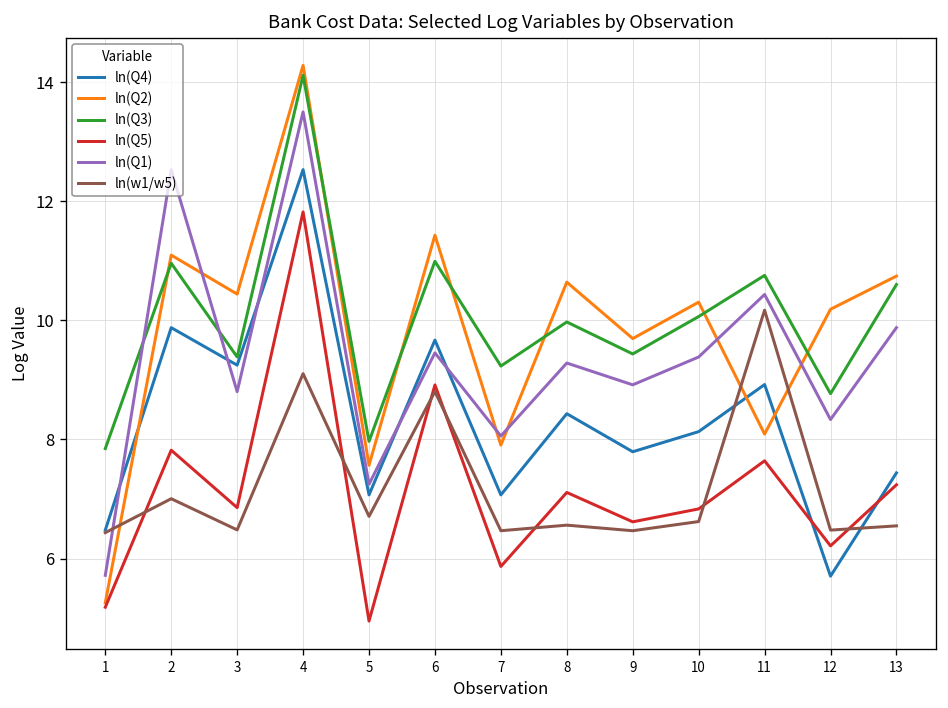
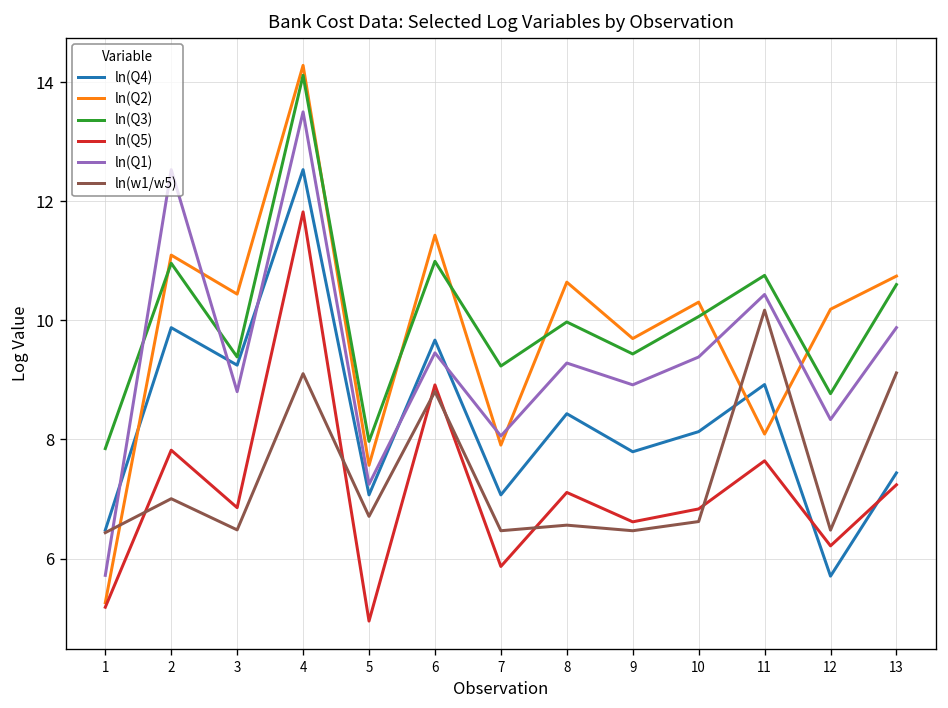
  {
    "ln(Q4)": {
      "2": 9.9,
      "3": 9.2,
      "4": 12.5,
      "5": 7.1,
      "6": 9.7,
      "7": 7.1,
      "8": 8.4,
      "9": 7.8,
      "10": 8.1,
      "11": 8.9,
      "12": 5.7,
      "13": 7.4
    },
    "ln(Q2)": {
      "1": 5.3,
      "2": 11.1,
      "3": 10.4,
      "4": 14.3,
      "5": 7.6,
      "6": 11.4,
      "7": 7.9,
      "8": 10.6,
      "9": 9.7,
      "10": 10.3,
      "11": 8.1,
      "12": 10.2,
      "13": 10.7
    },
    "ln(Q3)": {
      "1": 7.8,
      "2": 11.0,
      "3": 9.4,
      "4": 14.1,
      "5": 8.0,
      "6": 11.0,
      "7": 9.2,
      "8": 10.0,
      "9": 9.4,
      "10": 10.1,
      "11": 10.8,
      "12": 8.8,
      "13": 10.6
    },
    "ln(Q5)": {
      "1": 5.2,
      "2": 7.8,
      "3": 6.9,
      "4": 11.8,
      "5": 4.9,
      "6": 8.9,
      "7": 5.9,
      "8": 7.1,
      "9": 6.6,
      "10": 6.8,
      "11": 7.6,
      "12": 6.2,
      "13": 7.2
    },
    "ln(Q1)": {
      "1": 5.7,
      "3": 8.8,
      "4": 13.5,
      "5": 7.2,
      "6": 9.5,
      "7": 8.1,
      "8": 9.3,
      "9": 8.9,
      "10": 9.4,
      "11": 10.4,
      "12": 8.3,
      "13": 9.9
    },
    "ln(w1/w5)": {
      "2": 7.0,
      "3": 6.5,
      "4": 9.1,
      "5": 6.7,
      "6": 8.8,
      "7": 6.5,
      "8": 6.6,
      "9": 6.5,
      "10": 6.6,
      "11": 10.2,
      "12": 6.5,
-     "13": 6.5
+     "13": 9.1
    }
  }
